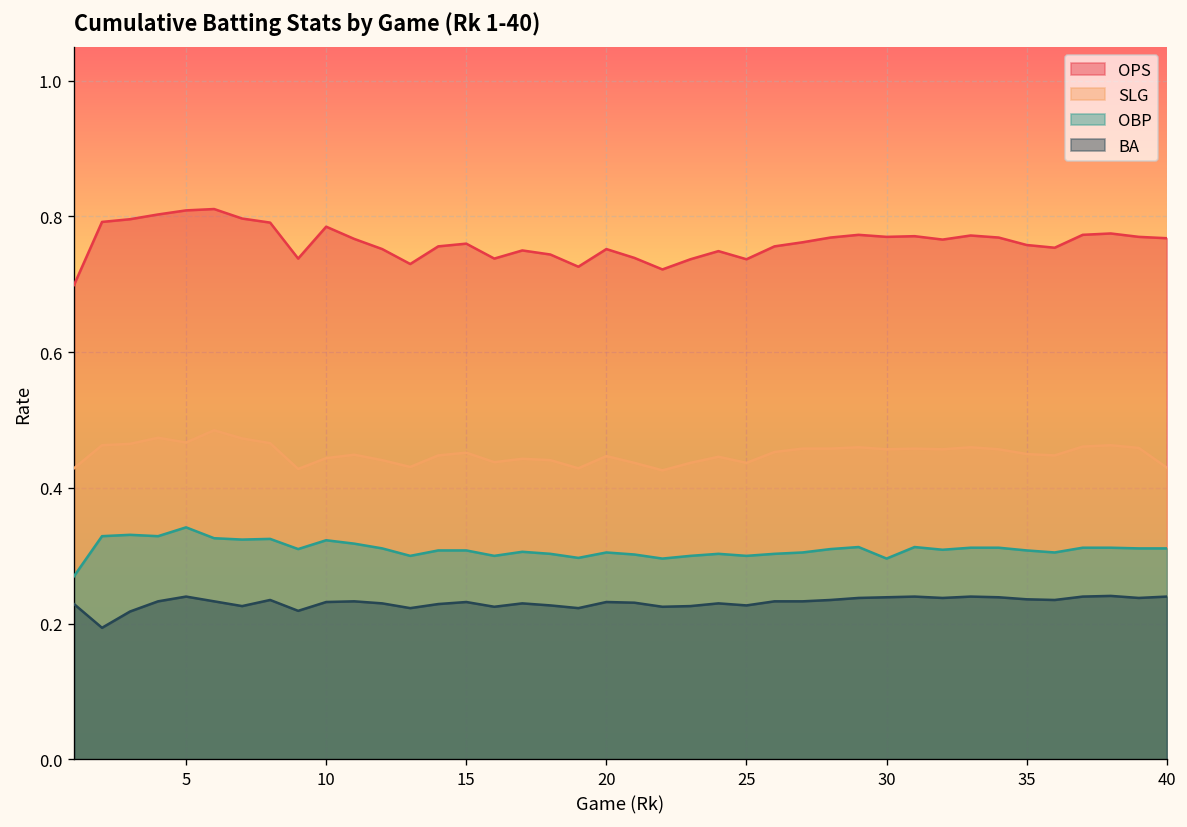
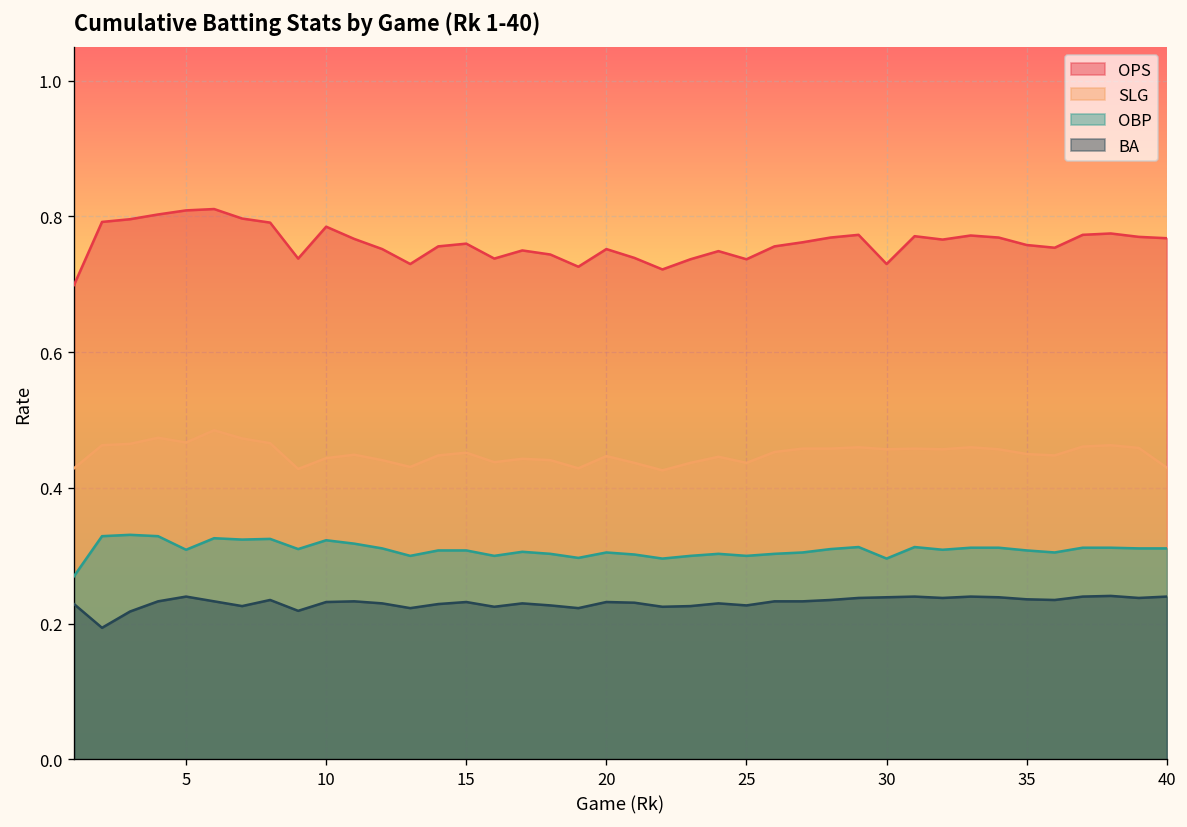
  {
    "OPS": {
      "5": 0.81,
      "10": 0.79,
      "15": 0.76,
      "20": 0.75,
      "25": 0.74,
-     "30": 0.77,
+     "30": 0.73,
      "35": 0.76,
      "40": 0.77
    },
    "SLG": {
      "5": 0.47,
      "10": 0.44,
      "15": 0.45,
      "20": 0.45,
      "25": 0.44,
      "30": 0.46,
      "35": 0.45,
      "40": 0.43
    },
    "OBP": {
-     "5": 0.34,
+     "5": 0.31,
      "10": 0.32,
      "15": 0.31,
      "20": 0.31,
      "25": 0.30,
      "30": 0.30,
      "35": 0.31,
      "40": 0.31
    },
    "BA": {
      "5": 0.24,
      "10": 0.23,
      "15": 0.23,
      "20": 0.23,
      "25": 0.23,
      "30": 0.24,
      "35": 0.24,
      "40": 0.24
    }
  }
